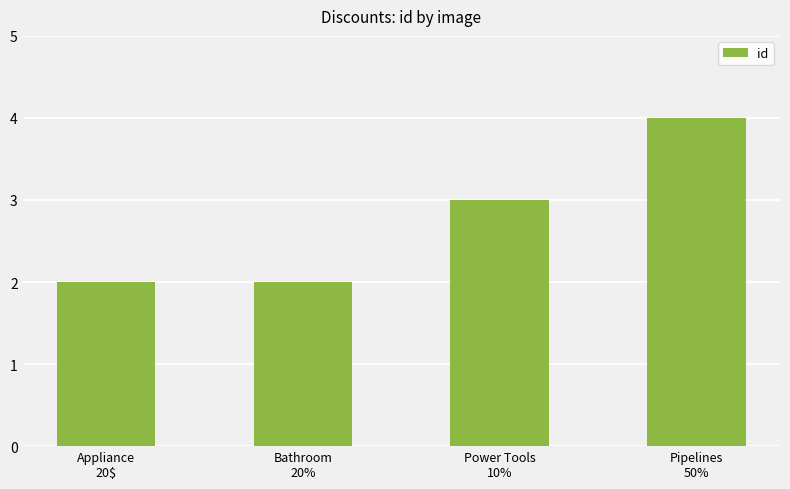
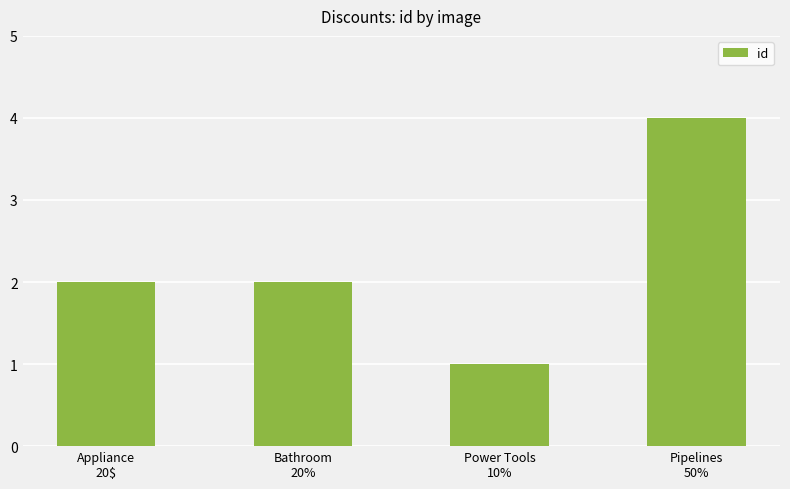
  {
    "Appliance 20$": 2,
    "Bathroom 20%": 2,
-   "Power Tools 10%": 3,
+   "Power Tools 10%": 1,
    "Pipelines 50%": 4
  }
